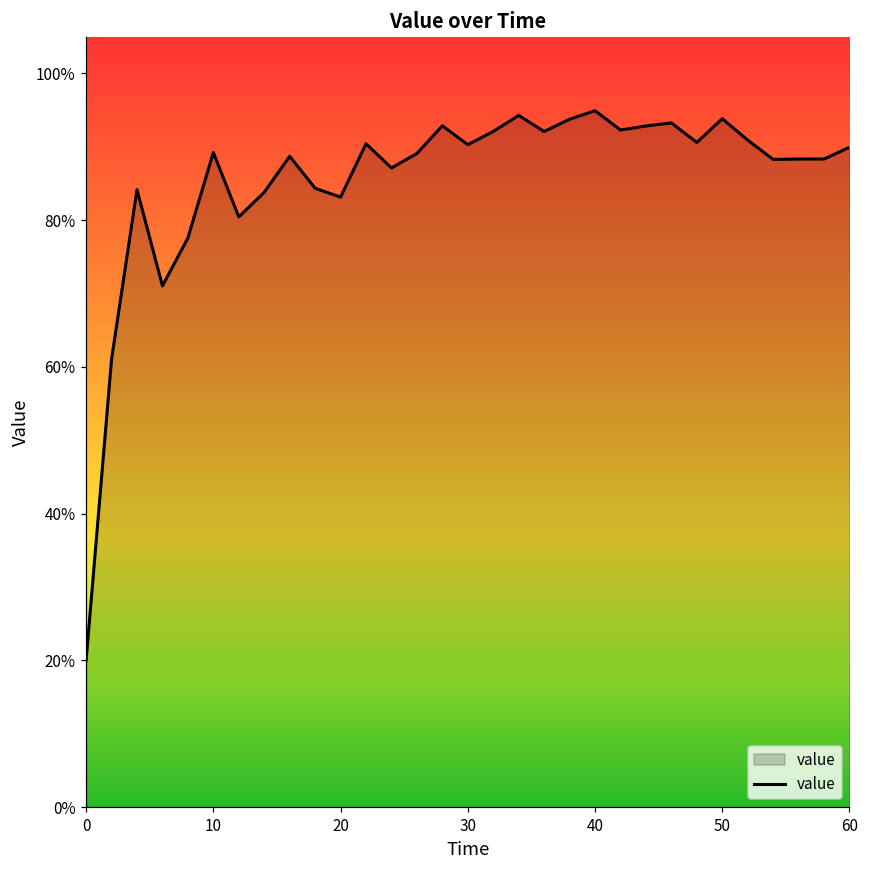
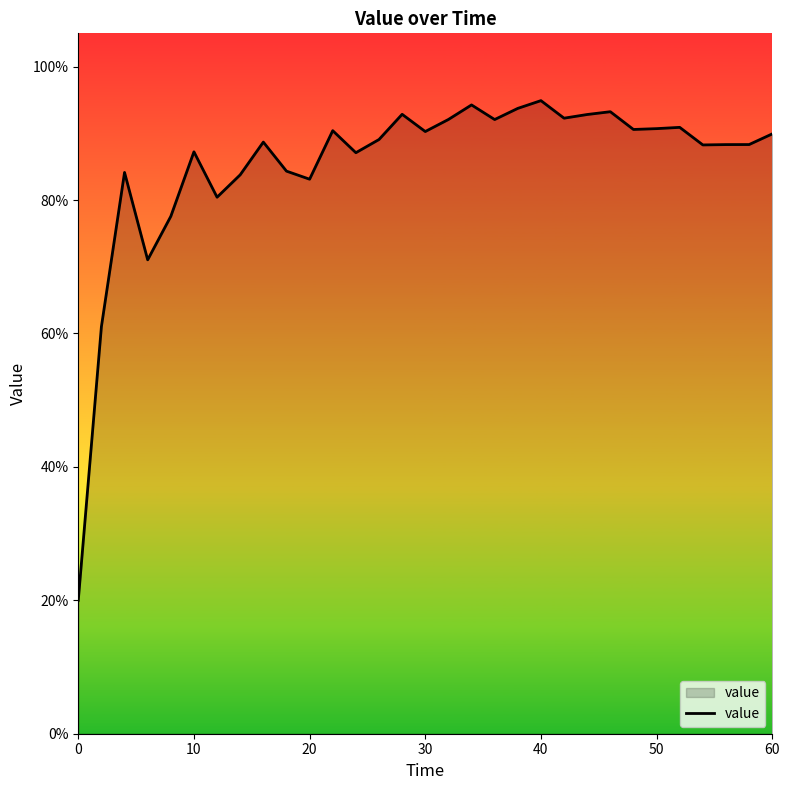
  {
    "0": "20%",
-   "10": "89%",
+   "10": "87%",
    "20": "83%",
    "30": "90%",
    "40": "95%",
-   "50": "94%",
+   "50": "91%",
    "60": "90%"
  }
